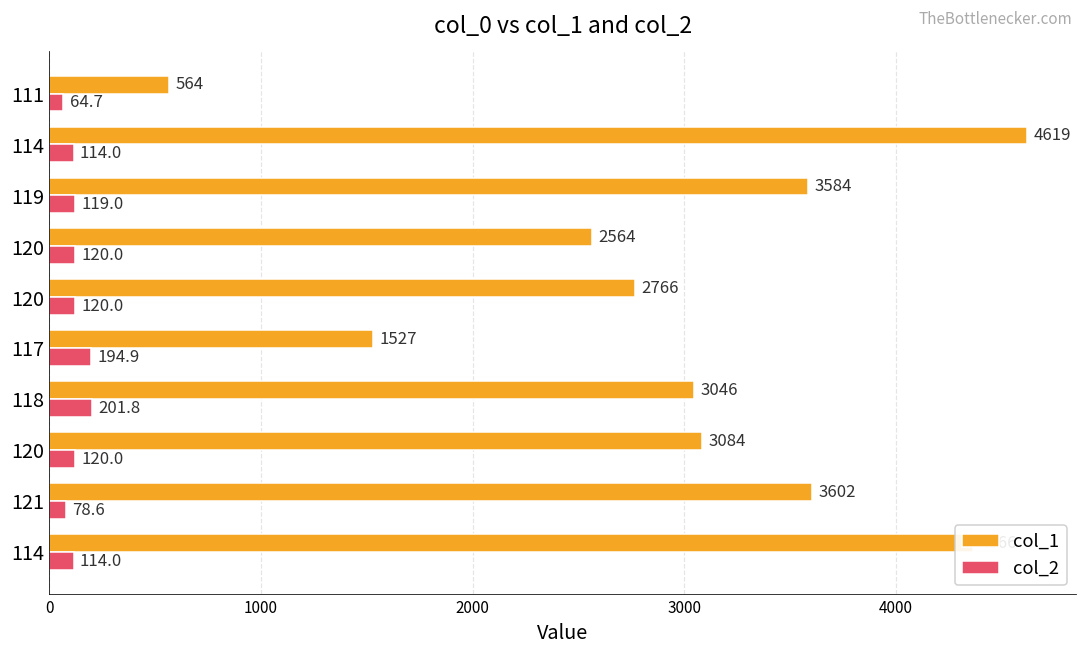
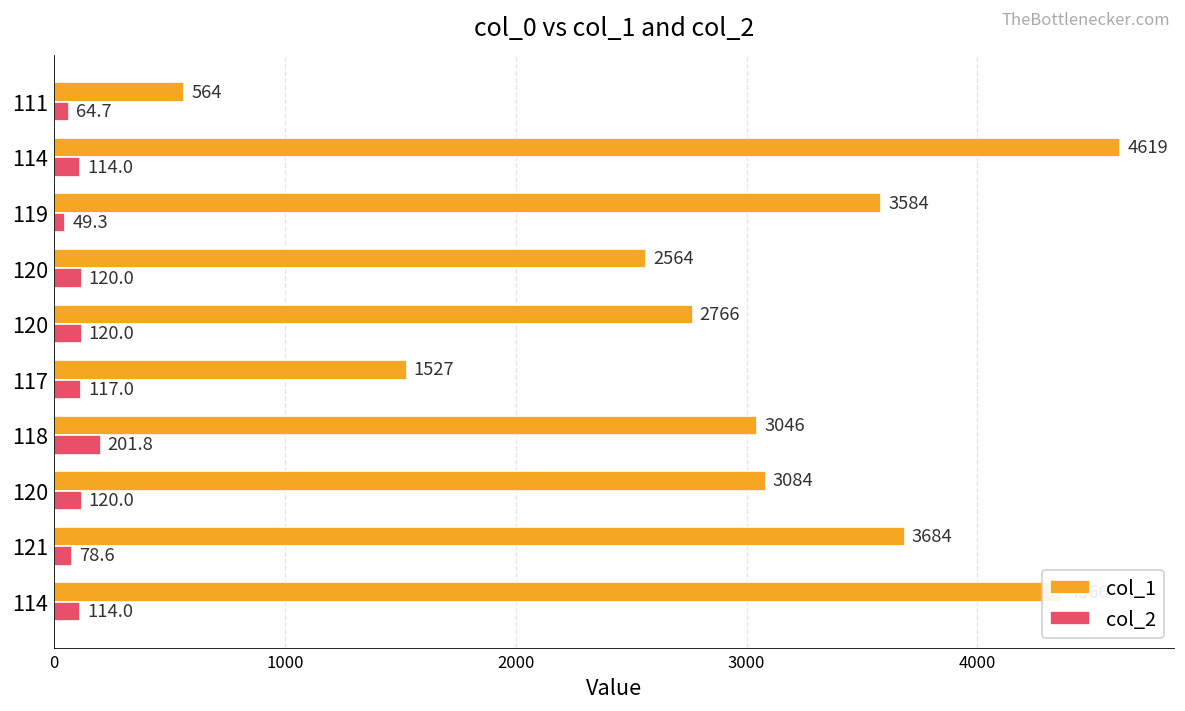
  {
    "col_1": {
      "111": 564,
      "119": 3584,
      "117": 1527,
      "118": 3046,
-     "121": 3602
+     "121": 3684
    },
    "col_2": {
      "111": 64.7,
-     "119": 119.0,
-     "117": 194.9,
+     "119": 49.3,
+     "117": 117.0,
      "118": 201.8,
      "121": 78.6
    }
  }
